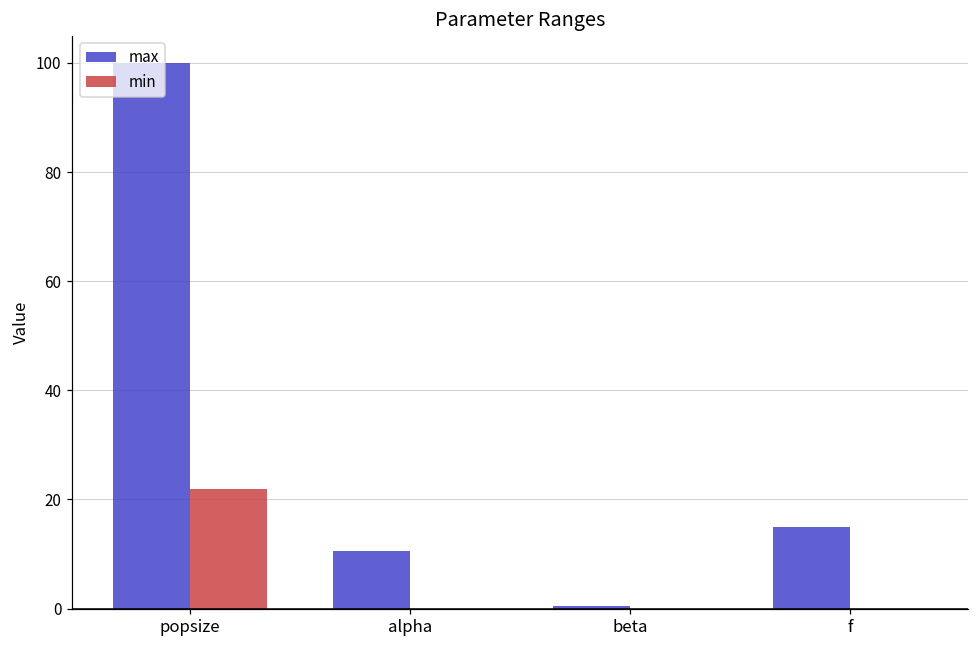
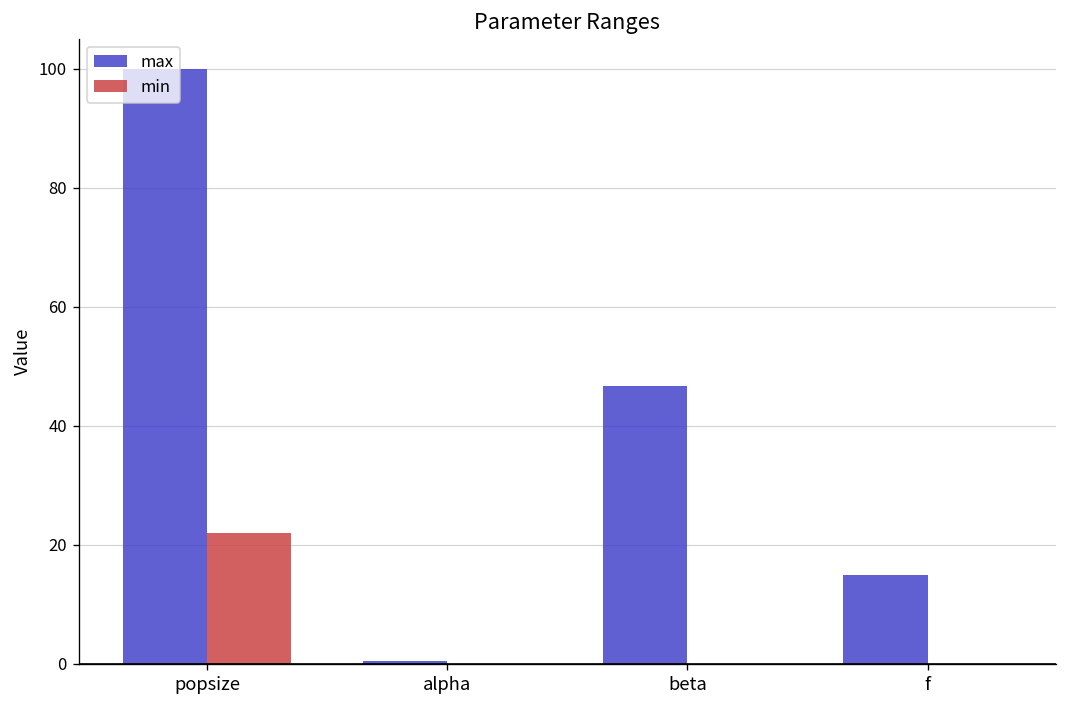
  {
    "max": {
-     "alpha": 11,
-     "beta": 1,
+     "alpha": 1,
+     "beta": 47,
      "f": 15
    },
    "min": {
      "popsize": 22,
      "alpha": 0,
      "beta": 0,
      "f": 0
    }
  }
